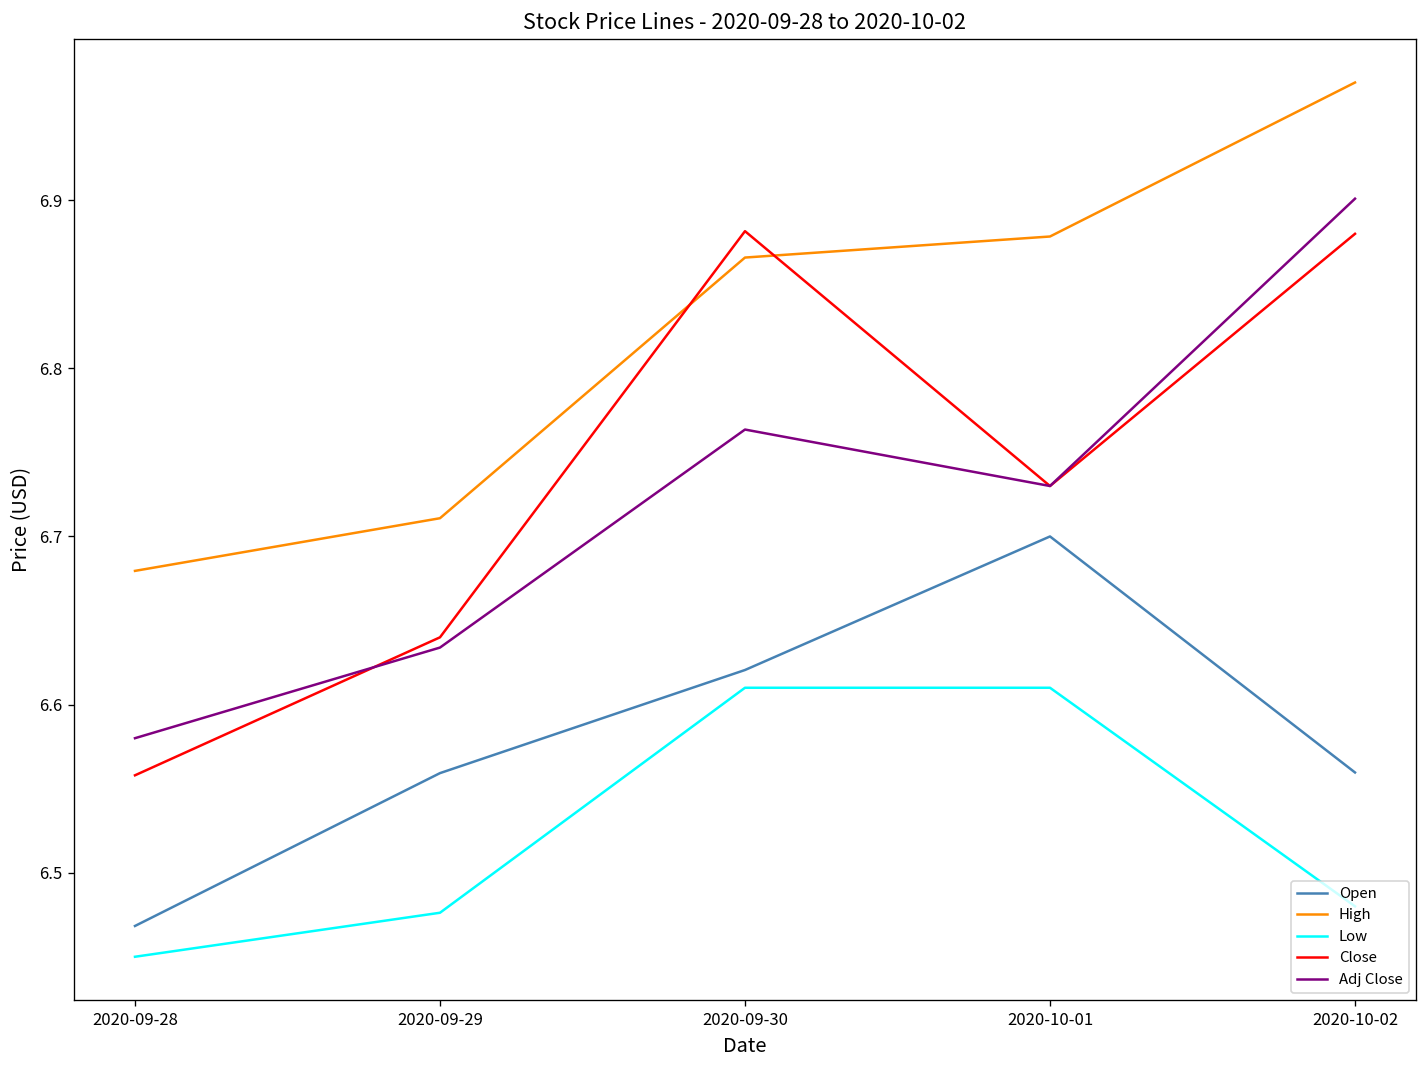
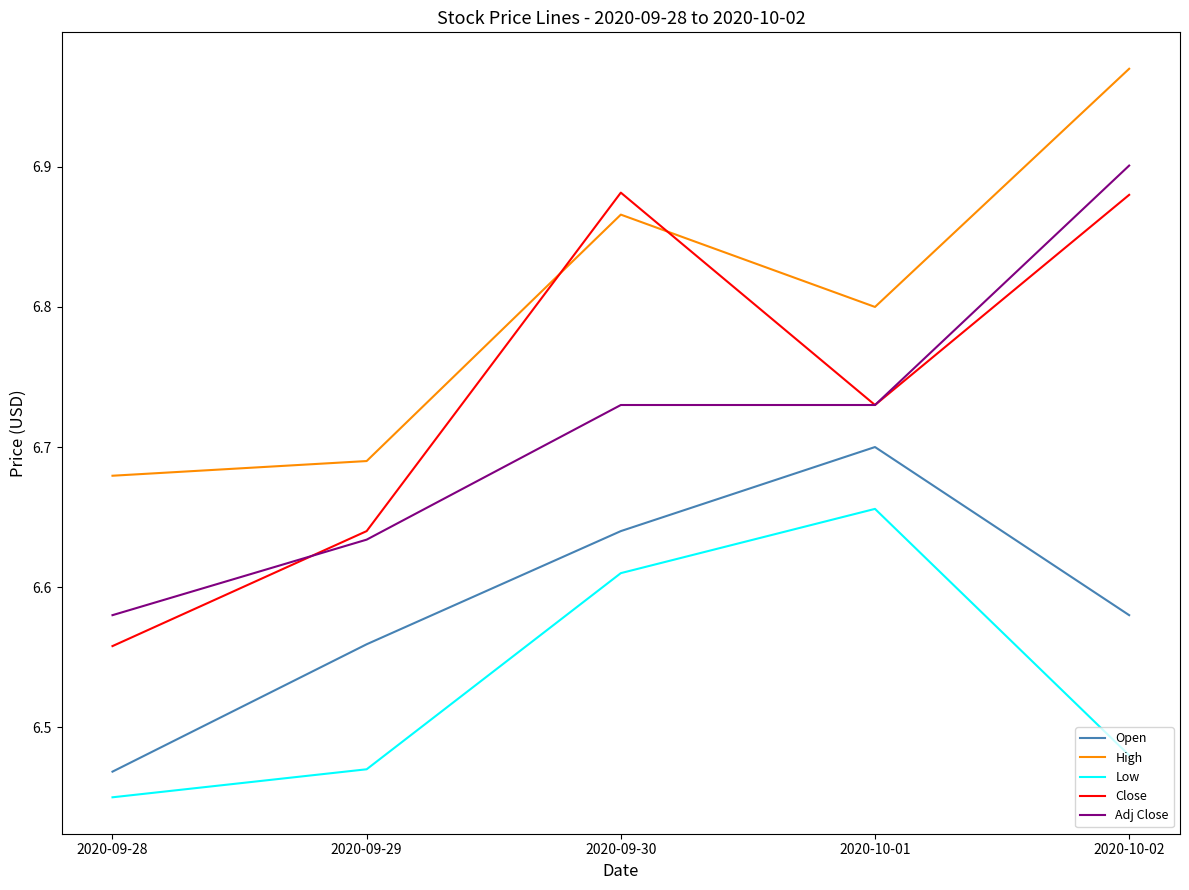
  {
    "Open": {
      "2020-09-28": 6.468,
      "2020-09-29": 6.559,
-     "2020-09-30": 6.621,
+     "2020-09-30": 6.640,
      "2020-10-01": 6.700,
-     "2020-10-02": 6.560
+     "2020-10-02": 6.580
    },
    "High": {
      "2020-09-28": 6.680,
-     "2020-09-29": 6.711,
+     "2020-09-29": 6.690,
      "2020-09-30": 6.866,
-     "2020-10-01": 6.878,
+     "2020-10-01": 6.800,
      "2020-10-02": 6.970
    },
    "Low": {
      "2020-09-28": 6.450,
-     "2020-09-29": 6.476,
+     "2020-09-29": 6.470,
      "2020-09-30": 6.610,
-     "2020-10-01": 6.610
+     "2020-10-01": 6.656
    },
    "Close": {
      "2020-09-28": 6.558,
      "2020-09-29": 6.640,
      "2020-09-30": 6.882,
      "2020-10-02": 6.880
    },
    "Adj Close": {
      "2020-09-28": 6.580,
      "2020-09-29": 6.634,
-     "2020-09-30": 6.764,
+     "2020-09-30": 6.730,
      "2020-10-02": 6.901
    }
  }
